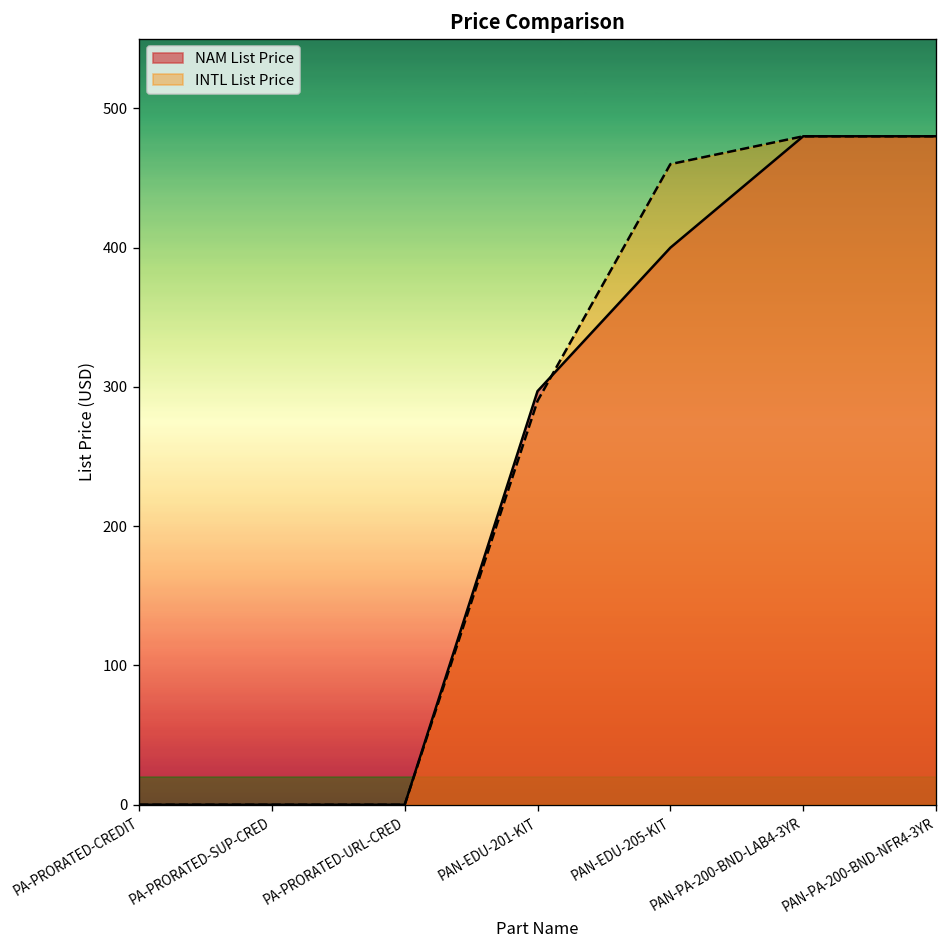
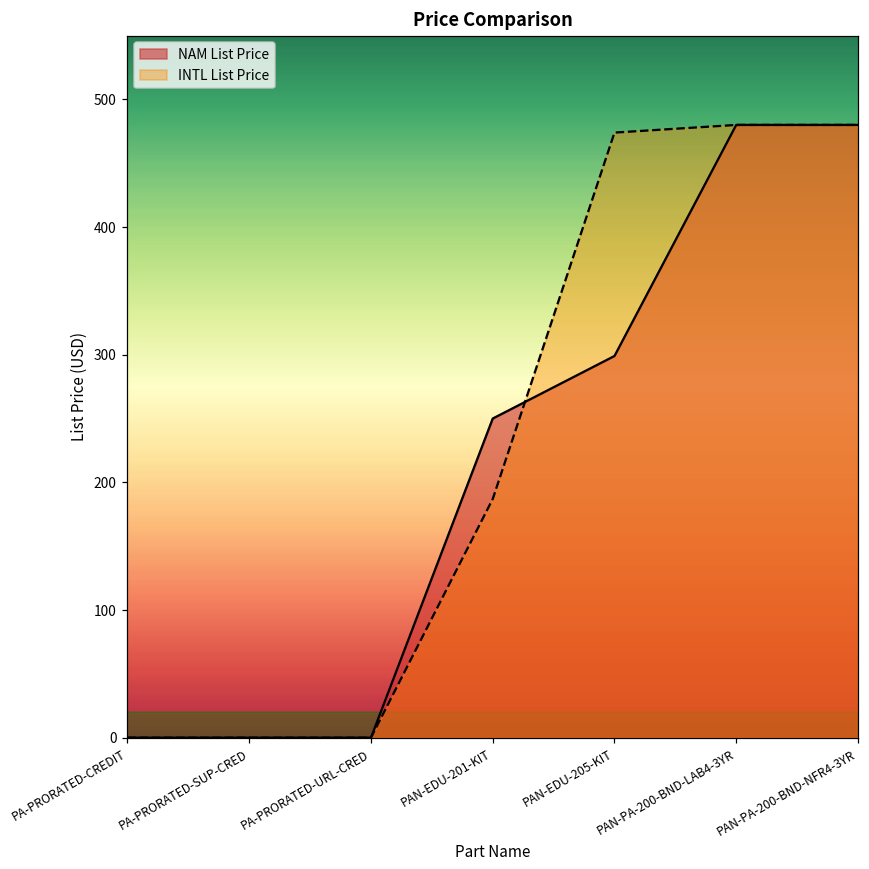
  {
    "NAM List Price": {
-     "PAN-EDU-201-KIT": 297,
-     "PAN-EDU-205-KIT": 400
+     "PAN-EDU-201-KIT": 250,
+     "PAN-EDU-205-KIT": 299
    },
    "INTL List Price": {
-     "PAN-EDU-201-KIT": 290,
-     "PAN-EDU-205-KIT": 460
+     "PAN-EDU-201-KIT": 187,
+     "PAN-EDU-205-KIT": 474
    }
  }
